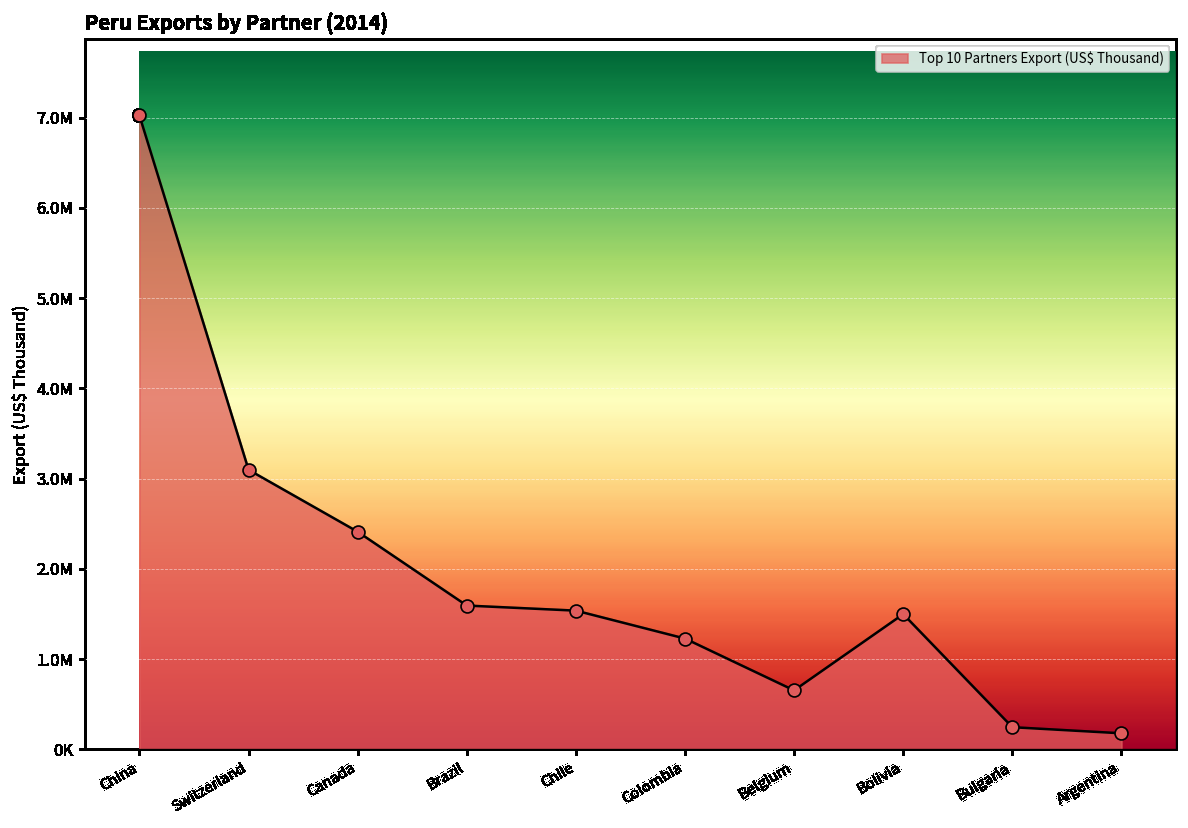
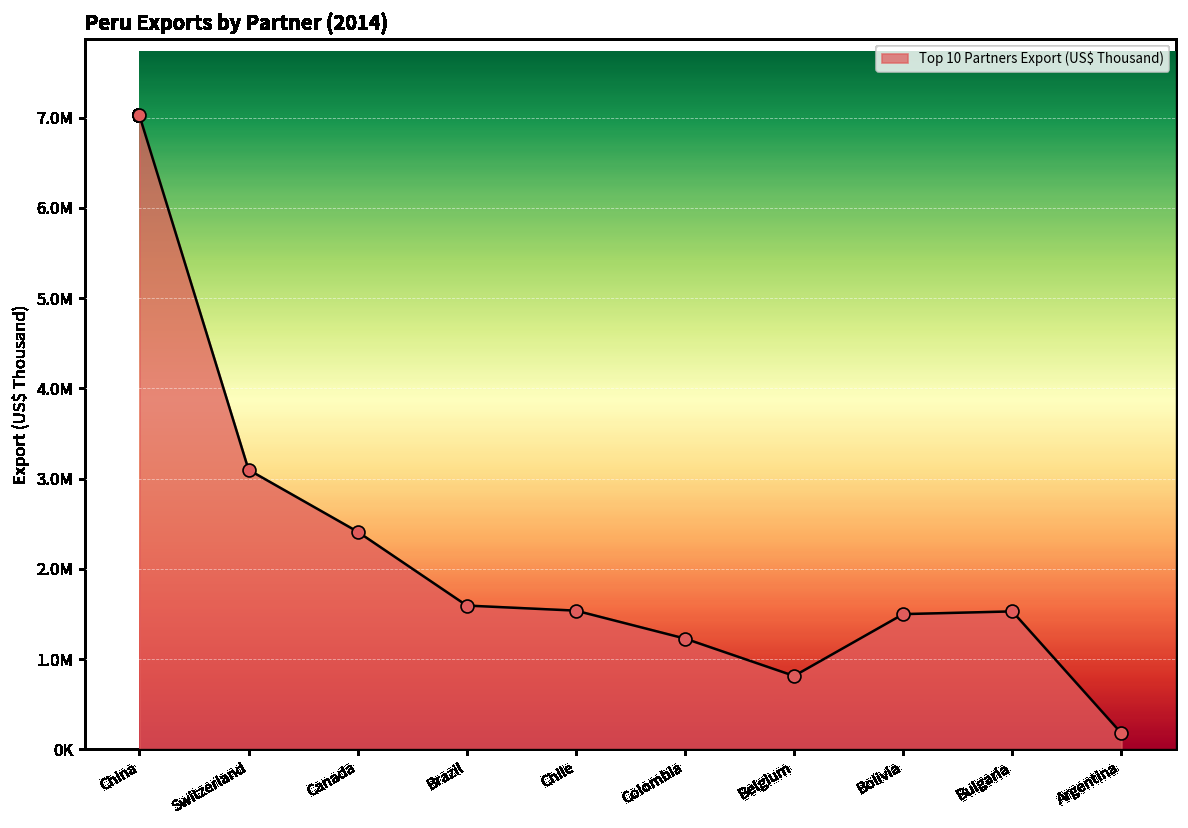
  {
    "China": 7000000,
    "Switzerland": 3100000,
    "Canada": 2400000,
    "Brazil": 1600000,
    "Chile": 1500000,
    "Colombia": 1200000,
-   "Belgium": 700000,
+   "Belgium": 800000,
    "Bolivia": 1500000,
-   "Bulgaria": 200000,
+   "Bulgaria": 1500000,
    "Argentina": 200000
  }
